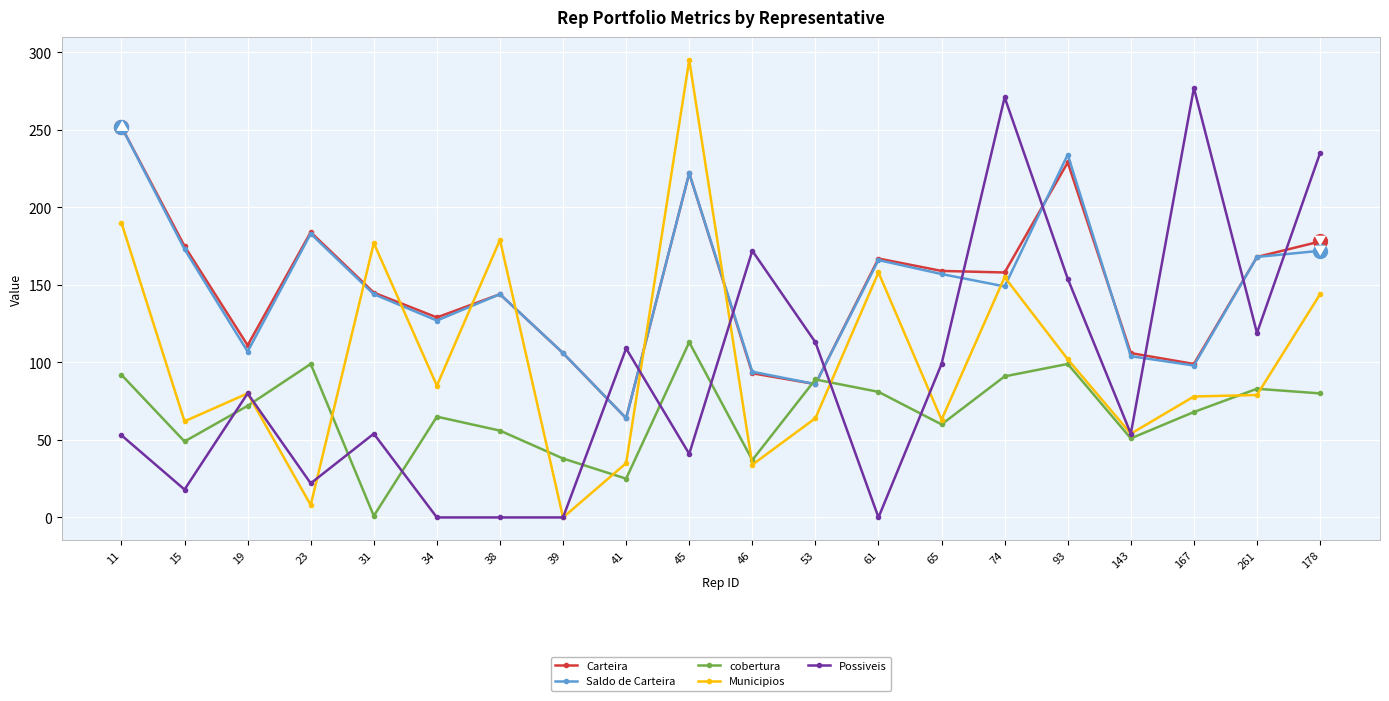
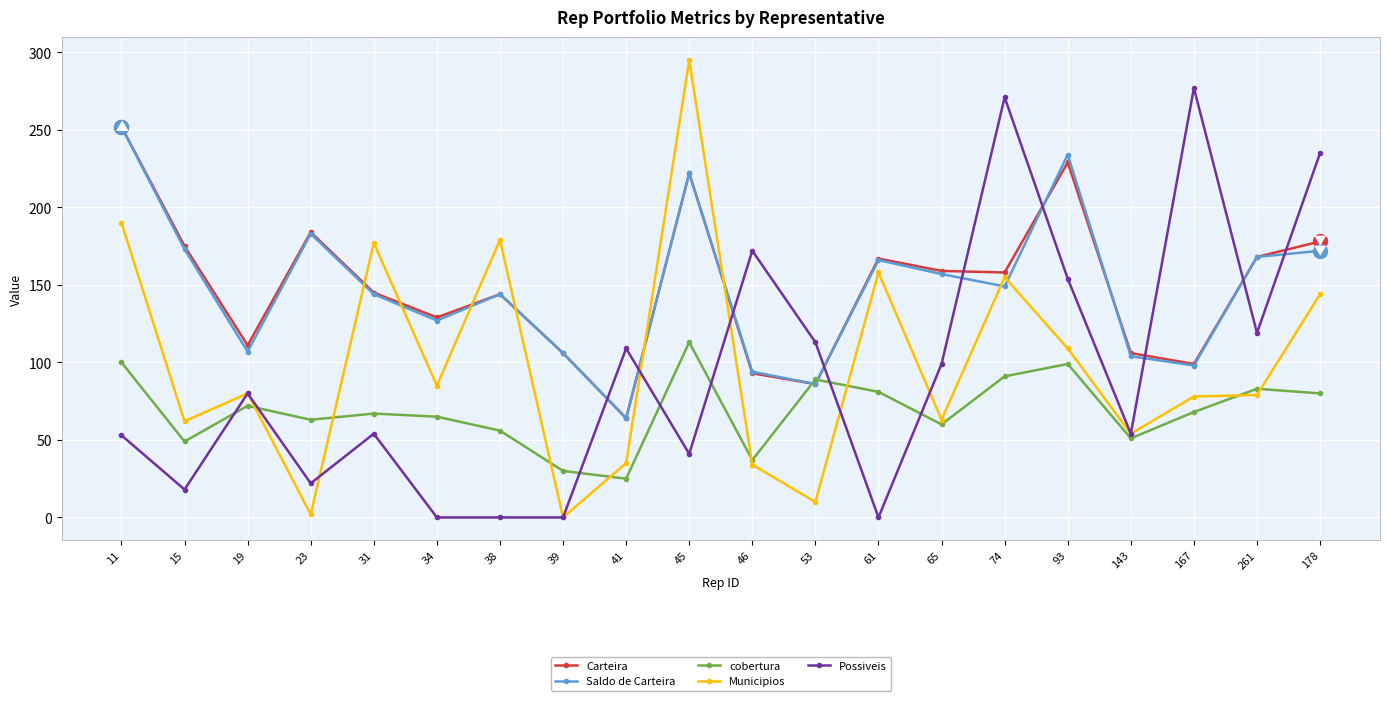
  {
    "cobertura": {
-     "11": 92,
+     "11": 100,
      "15": 49,
      "19": 72,
-     "23": 99,
-     "31": 1,
+     "23": 63,
+     "31": 67,
      "34": 65,
      "38": 56,
-     "39": 38,
+     "39": 30,
      "41": 25,
      "45": 113,
      "46": 37,
      "53": 89,
      "61": 81,
      "65": 60,
      "74": 91,
      "93": 99,
      "143": 51,
      "167": 68,
      "261": 83,
      "178": 80
    },
    "Municipios": {
      "11": 190,
      "15": 62,
-     "23": 8,
+     "23": 2,
      "31": 177,
      "34": 85,
      "38": 179,
      "41": 35,
      "45": 295,
      "46": 34,
-     "53": 64,
+     "53": 10,
      "61": 158,
      "65": 63,
      "74": 155,
-     "93": 102,
+     "93": 109,
      "167": 78,
      "261": 79,
      "178": 144
    },
    "Possiveis": {
      "11": 53,
      "15": 18,
      "23": 22,
      "31": 54,
      "34": 0,
      "38": 0,
      "41": 109,
      "45": 41,
      "46": 172,
      "53": 113,
      "61": 0,
      "65": 99,
      "74": 271,
      "93": 154,
      "167": 277,
      "261": 119,
      "178": 235
    }
  }
